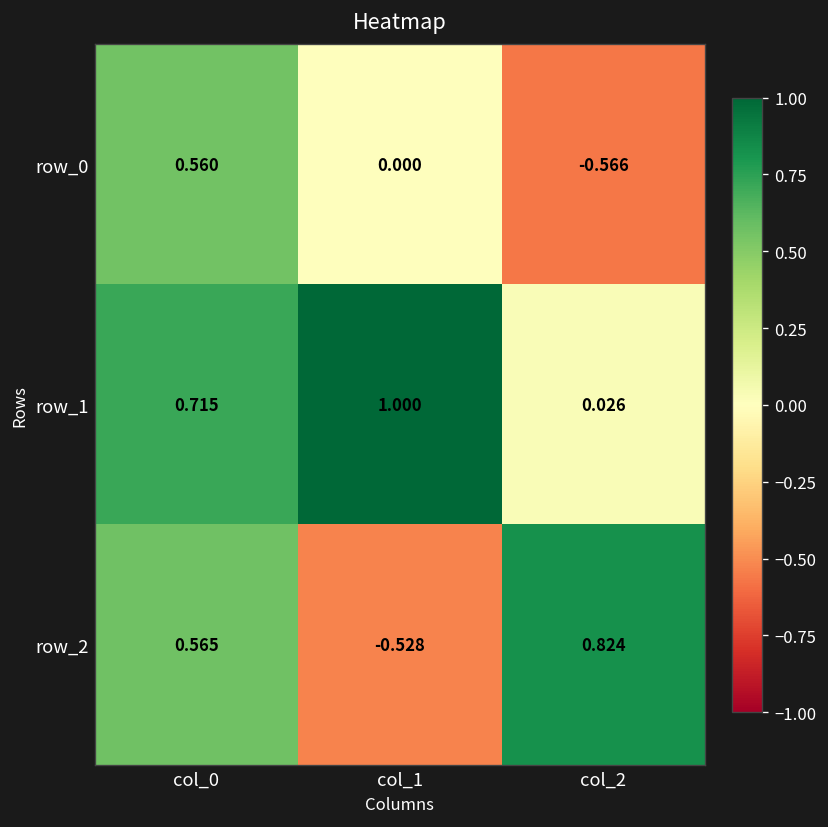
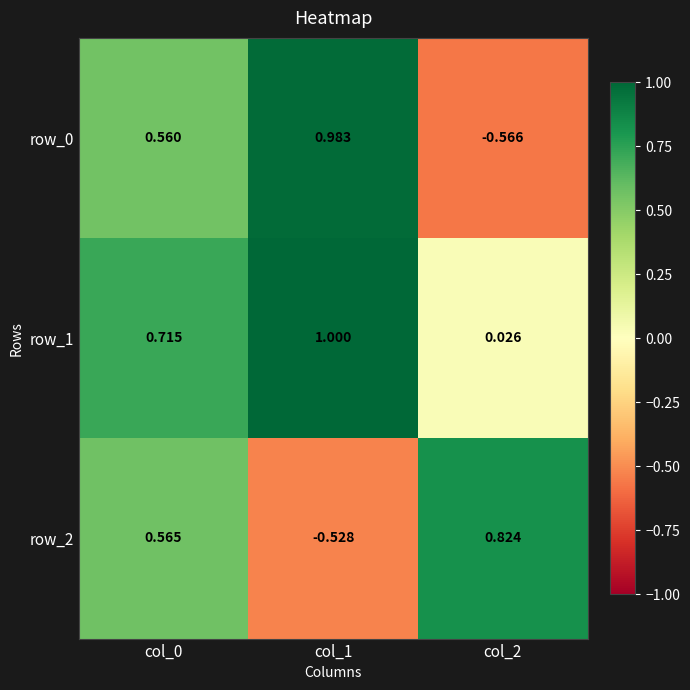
  {
    "row_0": {
      "col_0": 0.560,
-     "col_1": 0.000,
+     "col_1": 0.983,
      "col_2": -0.566
    },
    "row_1": {
      "col_0": 0.715,
      "col_1": 1.000,
      "col_2": 0.026
    },
    "row_2": {
      "col_0": 0.565,
      "col_1": -0.528,
      "col_2": 0.824
    }
  }
